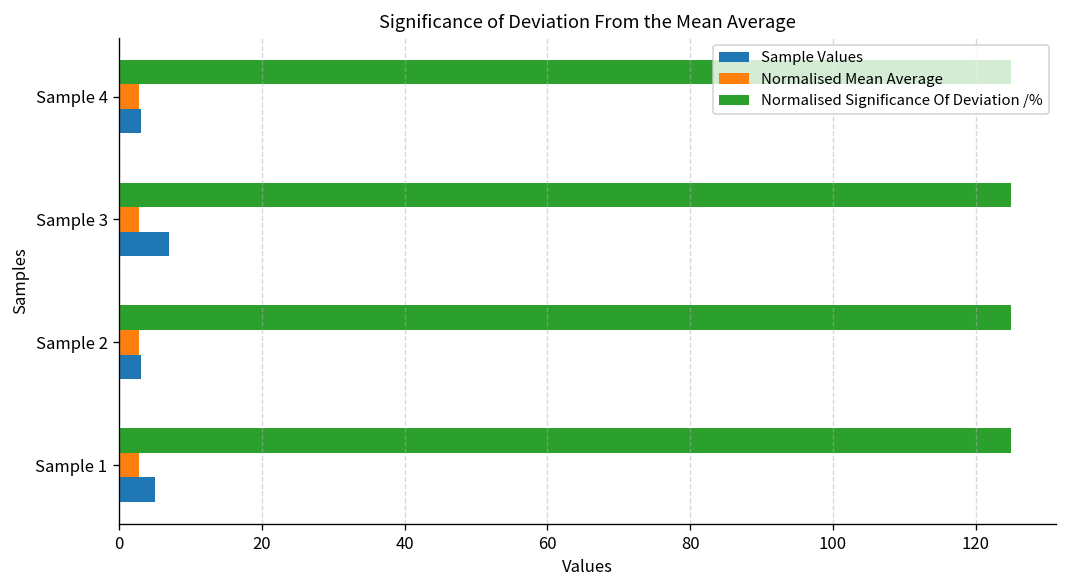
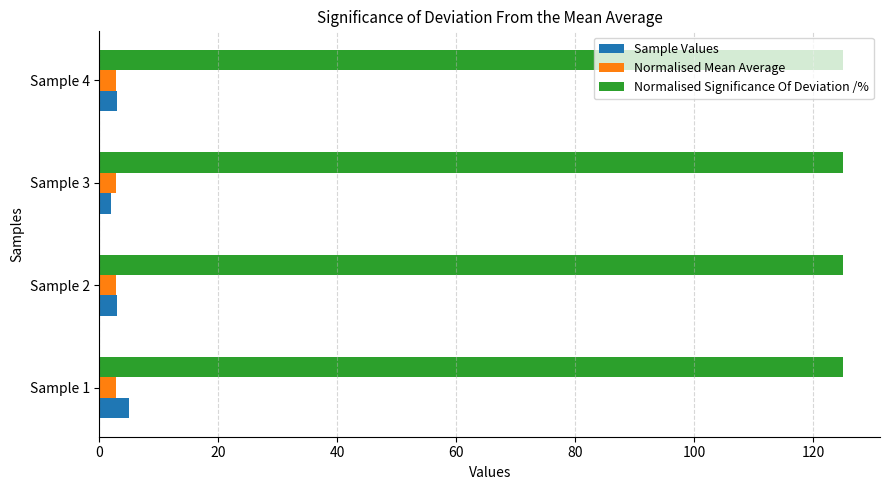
  {
    "Sample Values": {
      "Sample 4": 3,
-     "Sample 3": 7,
+     "Sample 3": 2,
      "Sample 2": 3,
      "Sample 1": 5
    },
    "Normalised Mean Average": {
      "Sample 4": 3,
      "Sample 3": 3,
      "Sample 2": 3,
      "Sample 1": 3
    },
    "Normalised Significance Of Deviation /%": {
      "Sample 3": 125,
      "Sample 2": 125,
      "Sample 1": 125
    }
  }
